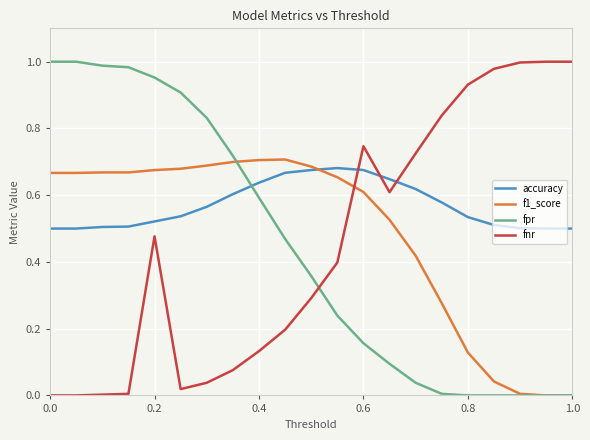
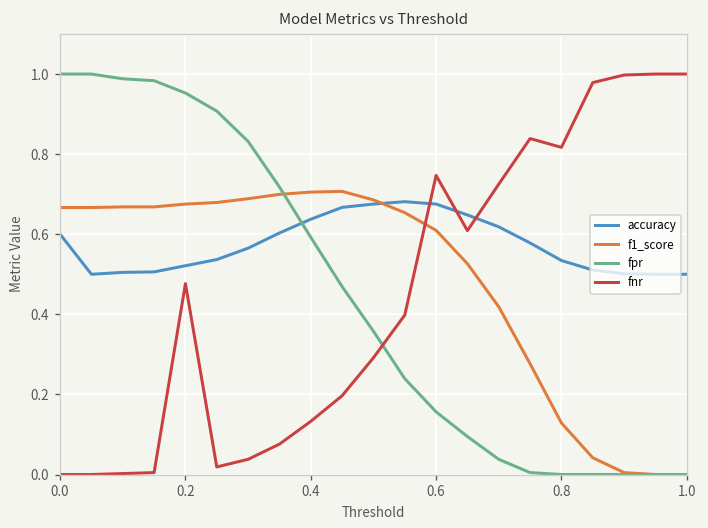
  {
    "accuracy": {
-     "0.0": 0.5,
+     "0.0": 0.6,
      "0.2": 0.52,
      "0.4": 0.64,
      "0.6": 0.68,
      "0.8": 0.53,
      "1.0": 0.5
    },
    "f1_score": {
      "0.0": 0.67,
      "0.2": 0.68,
      "0.4": 0.71,
      "0.6": 0.61,
      "0.8": 0.13
    },
    "fpr": {
      "0.0": 1.00,
      "0.2": 0.95,
      "0.4": 0.59,
      "0.6": 0.16,
      "0.8": 0.00
    },
    "fnr": {
      "0.0": 0.00,
      "0.2": 0.48,
      "0.4": 0.13,
      "0.6": 0.75,
-     "0.8": 0.93,
+     "0.8": 0.82,
      "1.0": 1.00
    }
  }
